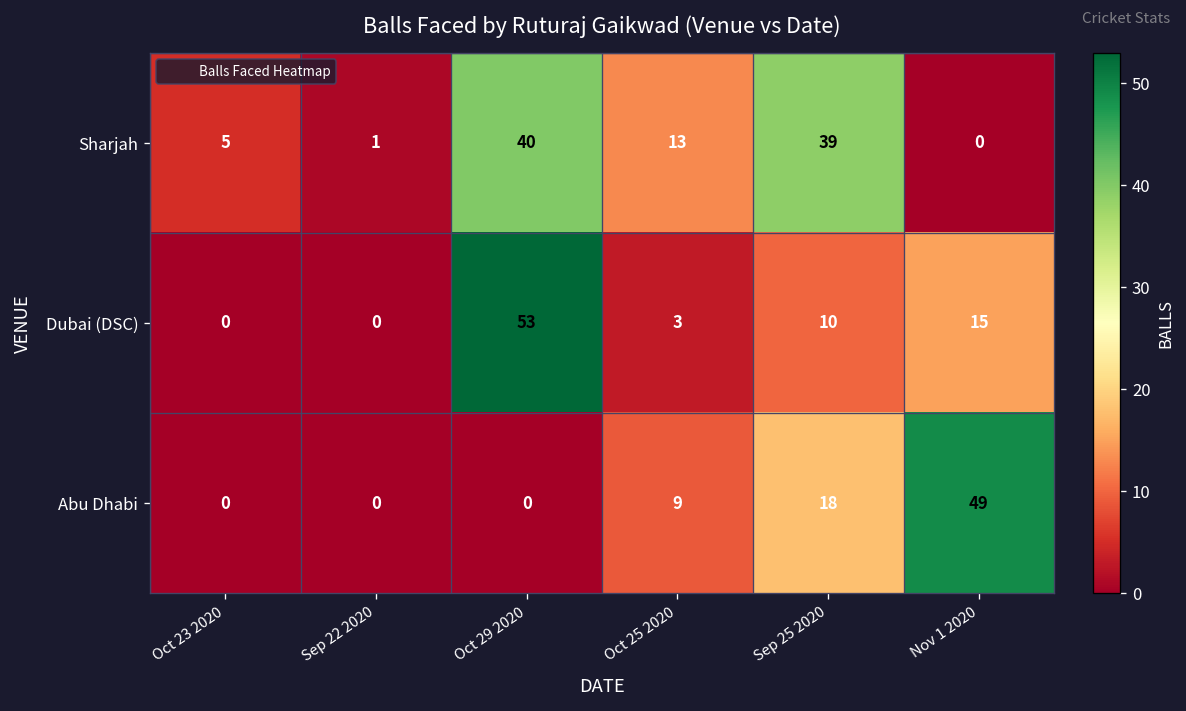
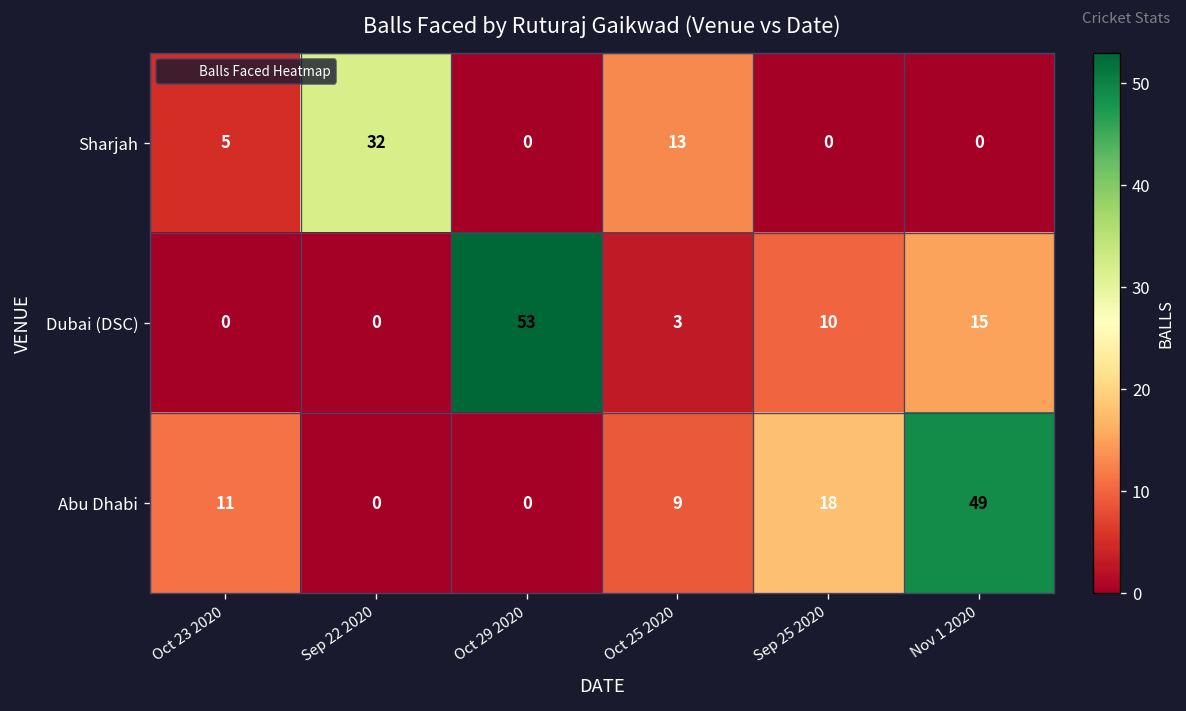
  {
    "Sharjah": {
      "Oct 23 2020": 5,
-     "Sep 22 2020": 1,
-     "Oct 29 2020": 40,
+     "Sep 22 2020": 32,
+     "Oct 29 2020": 0,
      "Oct 25 2020": 13,
-     "Sep 25 2020": 39,
+     "Sep 25 2020": 0,
      "Nov 1 2020": 0
    },
    "Dubai (DSC)": {
      "Oct 23 2020": 0,
      "Sep 22 2020": 0,
      "Oct 29 2020": 53,
      "Oct 25 2020": 3,
      "Sep 25 2020": 10,
      "Nov 1 2020": 15
    },
    "Abu Dhabi": {
-     "Oct 23 2020": 0,
+     "Oct 23 2020": 11,
      "Sep 22 2020": 0,
      "Oct 29 2020": 0,
      "Oct 25 2020": 9,
      "Sep 25 2020": 18,
      "Nov 1 2020": 49
    }
  }
